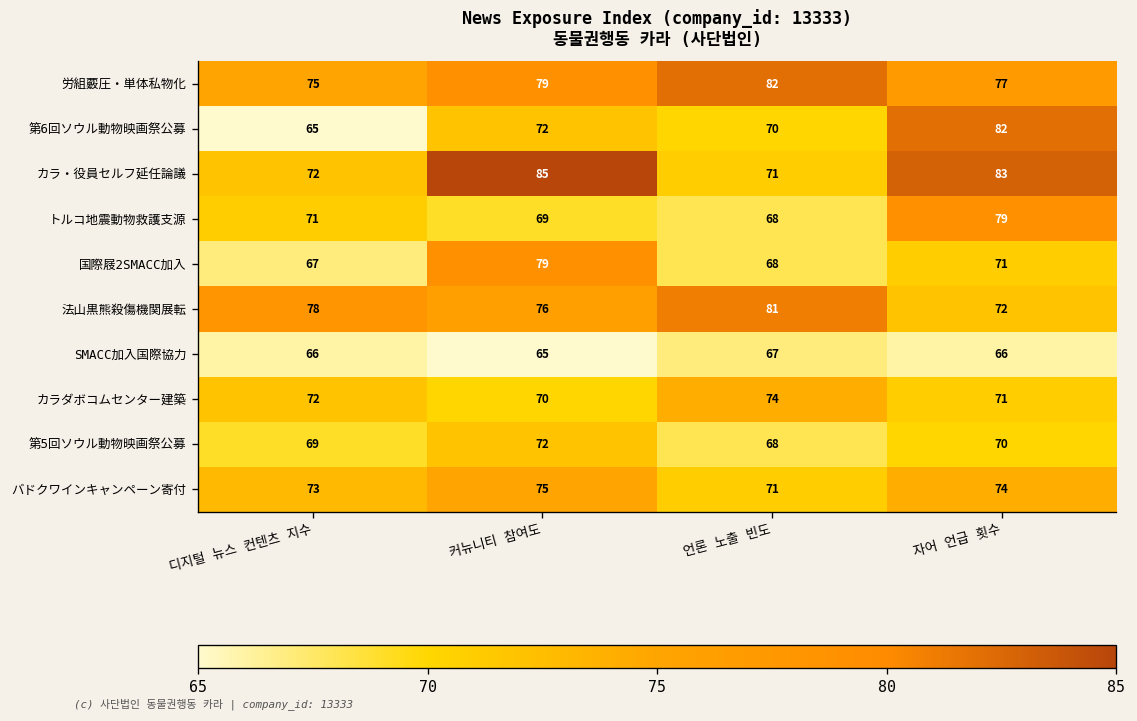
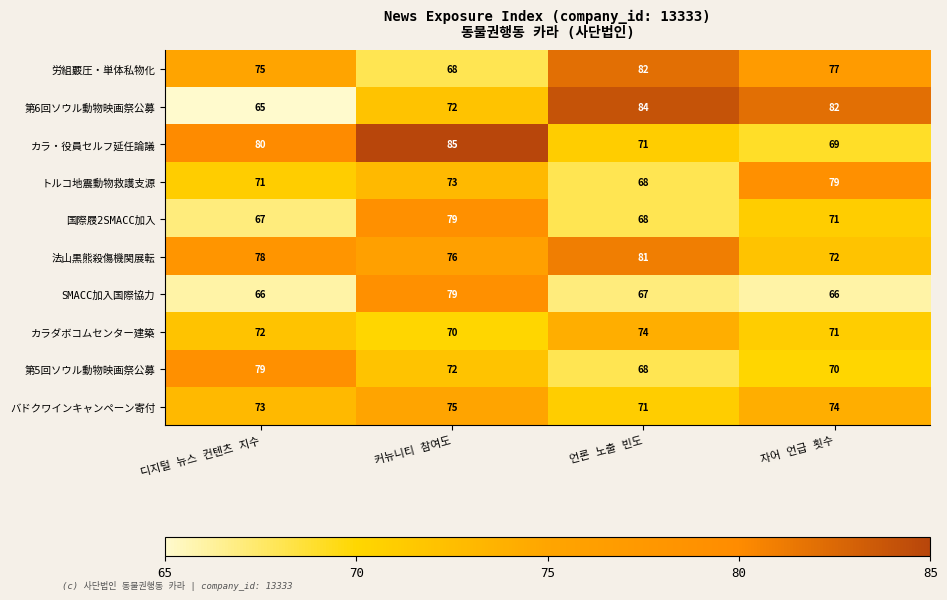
  {
    "労組覈圧・単体私物化": {
      "디지털 뉴스 컨텐츠 지수": 75,
-     "커뉴니티 참여도": 79,
+     "커뉴니티 참여도": 68,
      "언론 노출 빈도": 82,
      "자어 언급 횟수": 77
    },
    "第6回ソウル動物映画祭公募": {
      "디지털 뉴스 컨텐츠 지수": 65,
      "커뉴니티 참여도": 72,
-     "언론 노출 빈도": 70,
+     "언론 노출 빈도": 84,
      "자어 언급 횟수": 82
    },
    "カラ・役員セルフ延任論議": {
-     "디지털 뉴스 컨텐츠 지수": 72,
+     "디지털 뉴스 컨텐츠 지수": 80,
      "커뉴니티 참여도": 85,
      "언론 노출 빈도": 71,
-     "자어 언급 횟수": 83
+     "자어 언급 횟수": 69
    },
    "トルコ地震動物救護支源": {
      "디지털 뉴스 컨텐츠 지수": 71,
-     "커뉴니티 참여도": 69,
+     "커뉴니티 참여도": 73,
      "언론 노출 빈도": 68,
      "자어 언급 횟수": 79
    },
    "国際屐2SMACC加入": {
      "디지털 뉴스 컨텐츠 지수": 67,
      "커뉴니티 참여도": 79,
      "언론 노출 빈도": 68,
      "자어 언급 횟수": 71
    },
    "法山黒熊殺傷機関展転": {
      "디지털 뉴스 컨텐츠 지수": 78,
      "커뉴니티 참여도": 76,
      "언론 노출 빈도": 81,
      "자어 언급 횟수": 72
    },
    "SMACC加入国際協力": {
      "디지털 뉴스 컨텐츠 지수": 66,
-     "커뉴니티 참여도": 65,
+     "커뉴니티 참여도": 79,
      "언론 노출 빈도": 67,
      "자어 언급 횟수": 66
    },
    "カラダボコムセンター建築": {
      "디지털 뉴스 컨텐츠 지수": 72,
      "커뉴니티 참여도": 70,
      "언론 노출 빈도": 74,
      "자어 언급 횟수": 71
    },
    "第5回ソウル動物映画祭公募": {
-     "디지털 뉴스 컨텐츠 지수": 69,
+     "디지털 뉴스 컨텐츠 지수": 79,
      "커뉴니티 참여도": 72,
      "언론 노출 빈도": 68,
      "자어 언급 횟수": 70
    },
    "バドクワインキャンペーン寄付": {
      "디지털 뉴스 컨텐츠 지수": 73,
      "커뉴니티 참여도": 75,
      "언론 노출 빈도": 71,
      "자어 언급 횟수": 74
    }
  }
